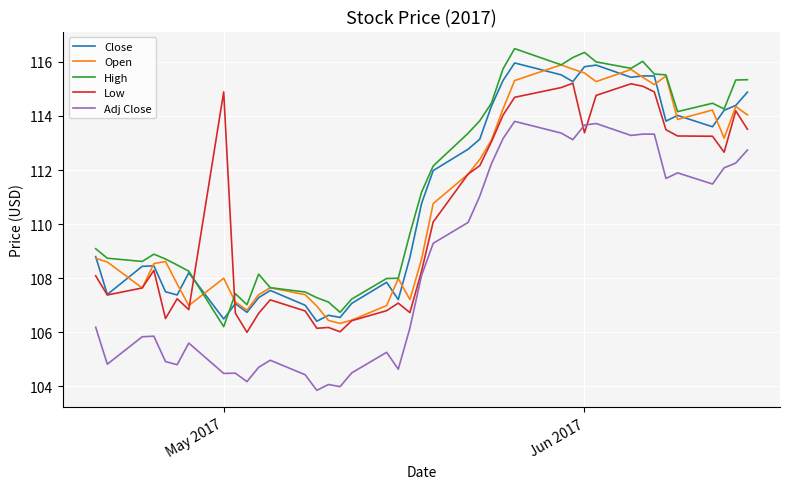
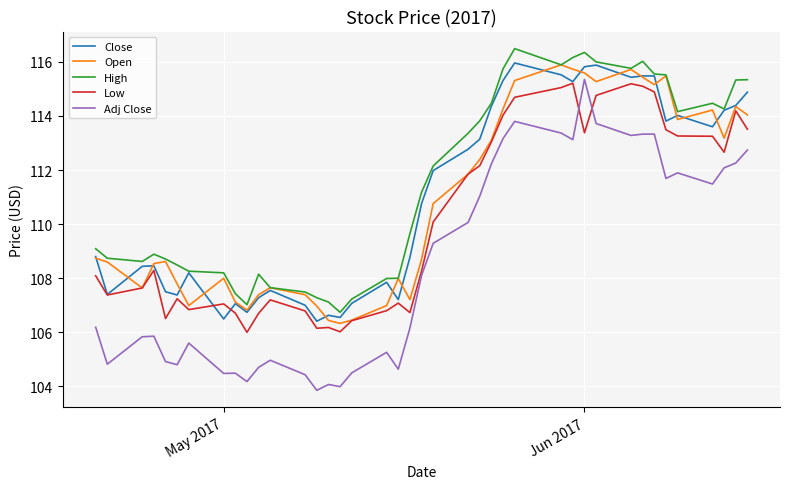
  {
    "Close": {
      "May 2017": 106.5,
      "Jun 2017": 115.8
    },
    "Open": {
      "May 2017": 108.0,
      "Jun 2017": 115.6
    },
    "High": {
-     "May 2017": 106.2,
+     "May 2017": 108.2,
      "Jun 2017": 116.4
    },
    "Low": {
-     "May 2017": 114.9,
+     "May 2017": 107.1,
      "Jun 2017": 113.4
    },
    "Adj Close": {
      "May 2017": 104.5,
-     "Jun 2017": 113.7
+     "Jun 2017": 115.4
    }
  }
